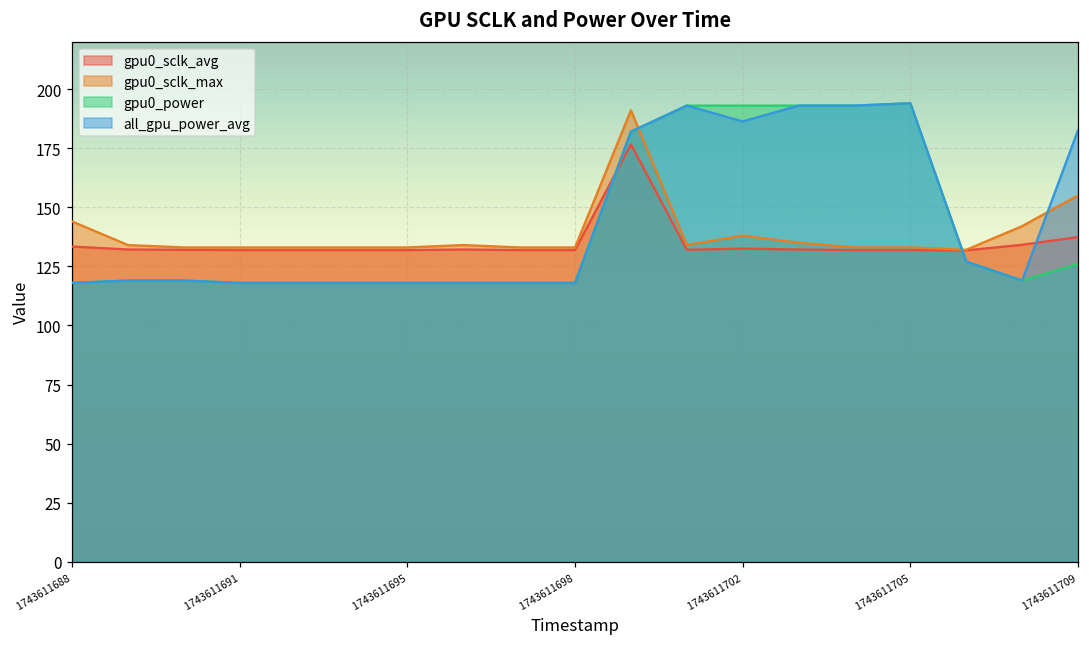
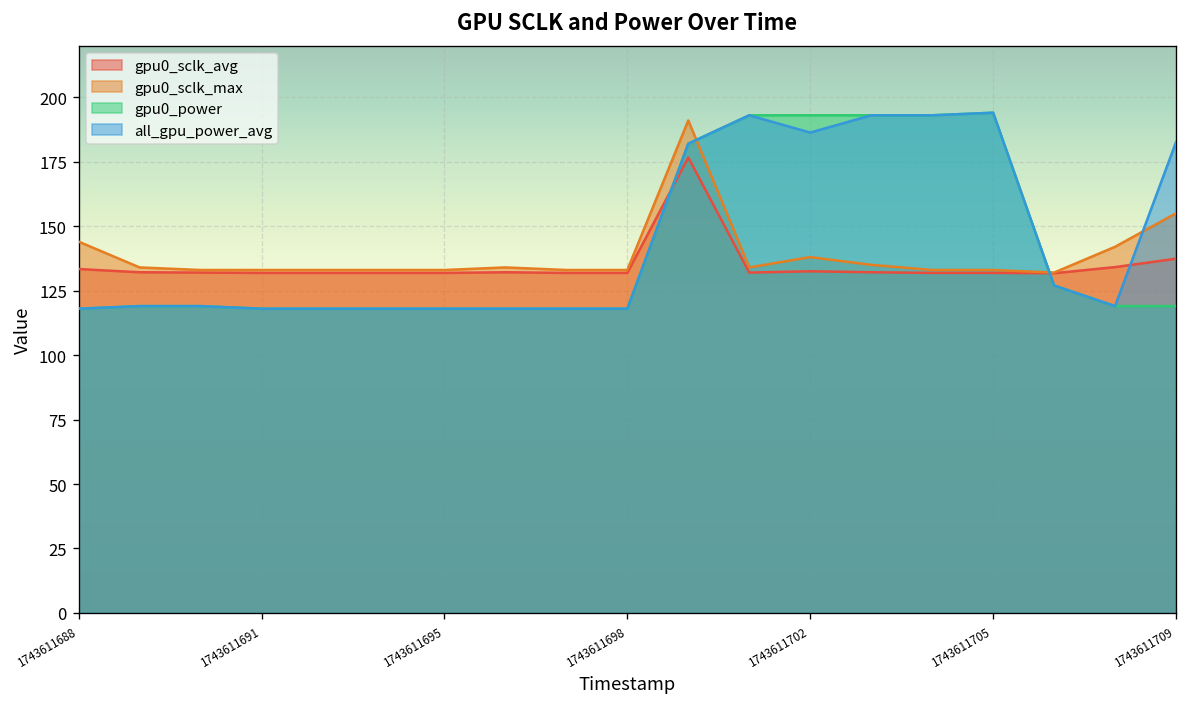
  {
    "gpu0_power": {
      "1743611702": 193,
-     "1743611709": 126
+     "1743611709": 119
    },
    "all_gpu_power_avg": {
      "1743611702": 186,
      "1743611709": 183
    }
  }
